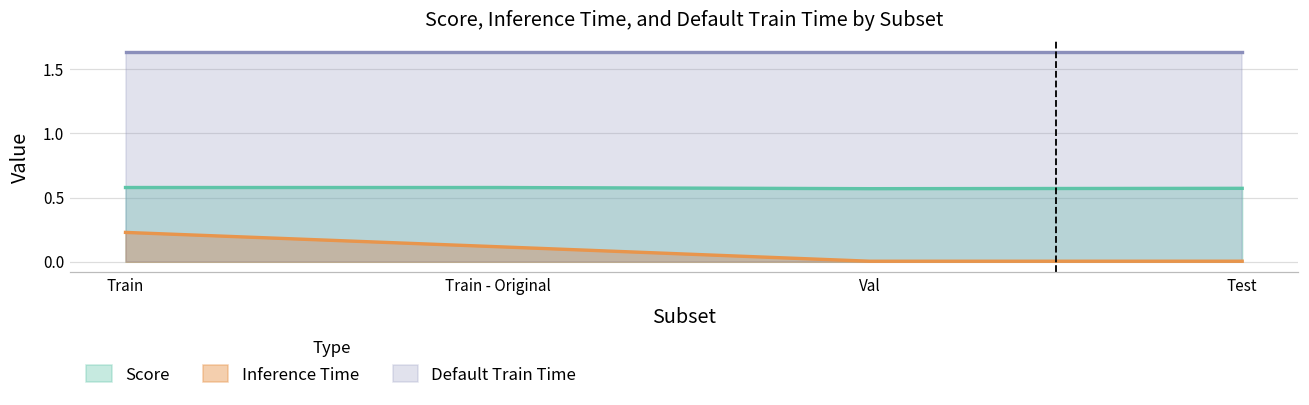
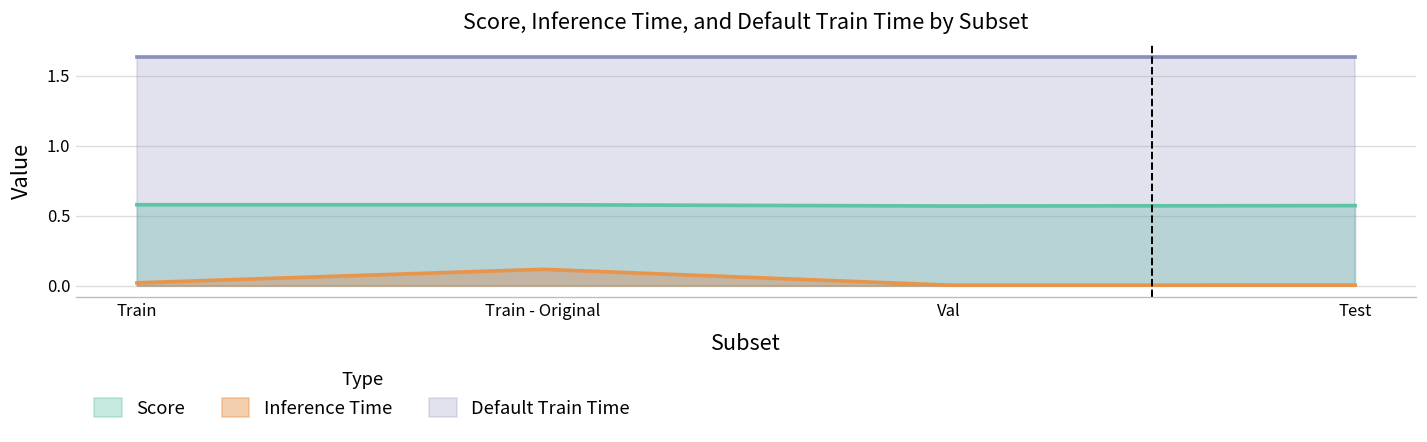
  {
    "Inference Time": {
-     "Train": 0.23,
+     "Train": 0.02,
      "Train - Original": 0.12,
      "Val": 0.00,
      "Test": 0.00
    }
  }
